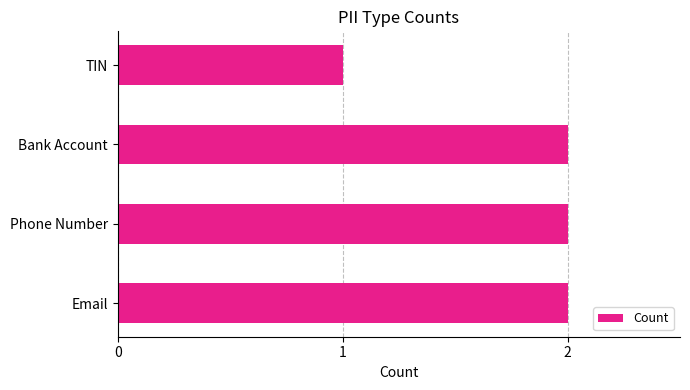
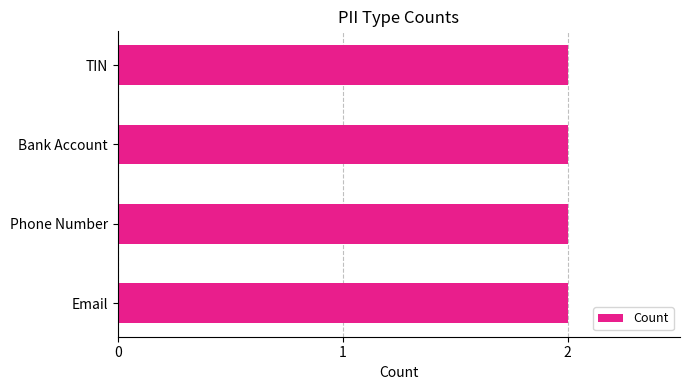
  {
-   "TIN": 1,
+   "TIN": 2,
    "Bank Account": 2,
    "Phone Number": 2,
    "Email": 2
  }
